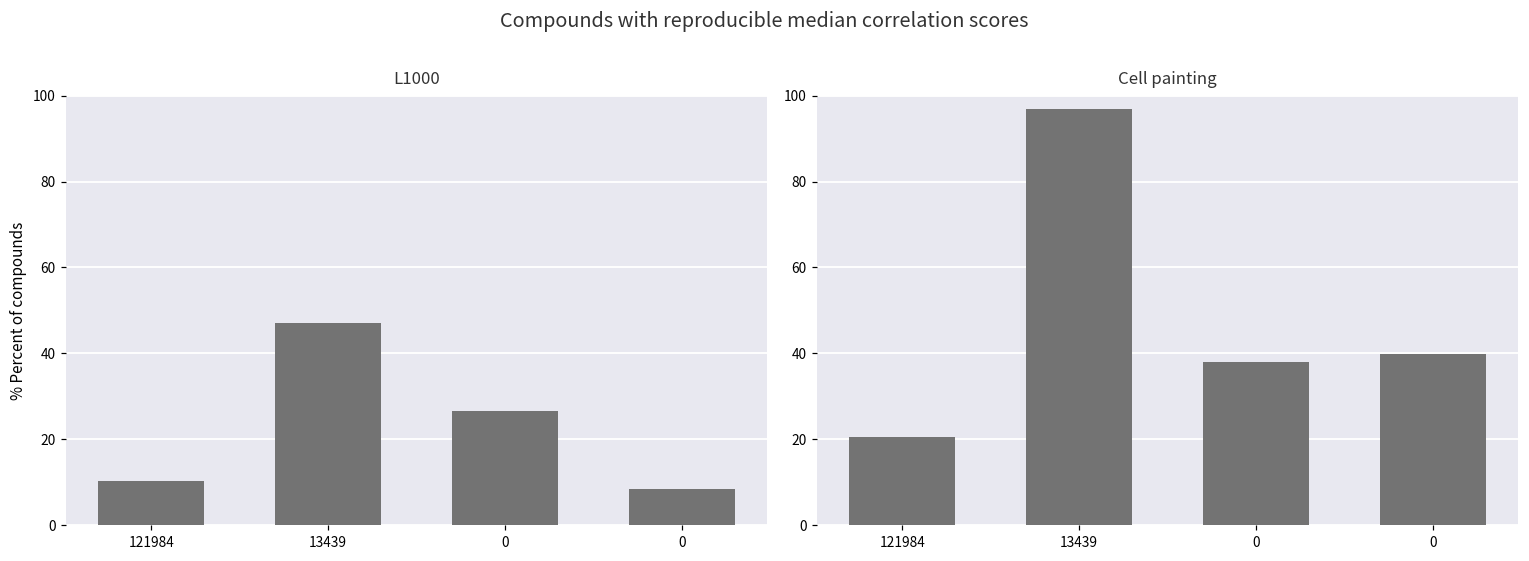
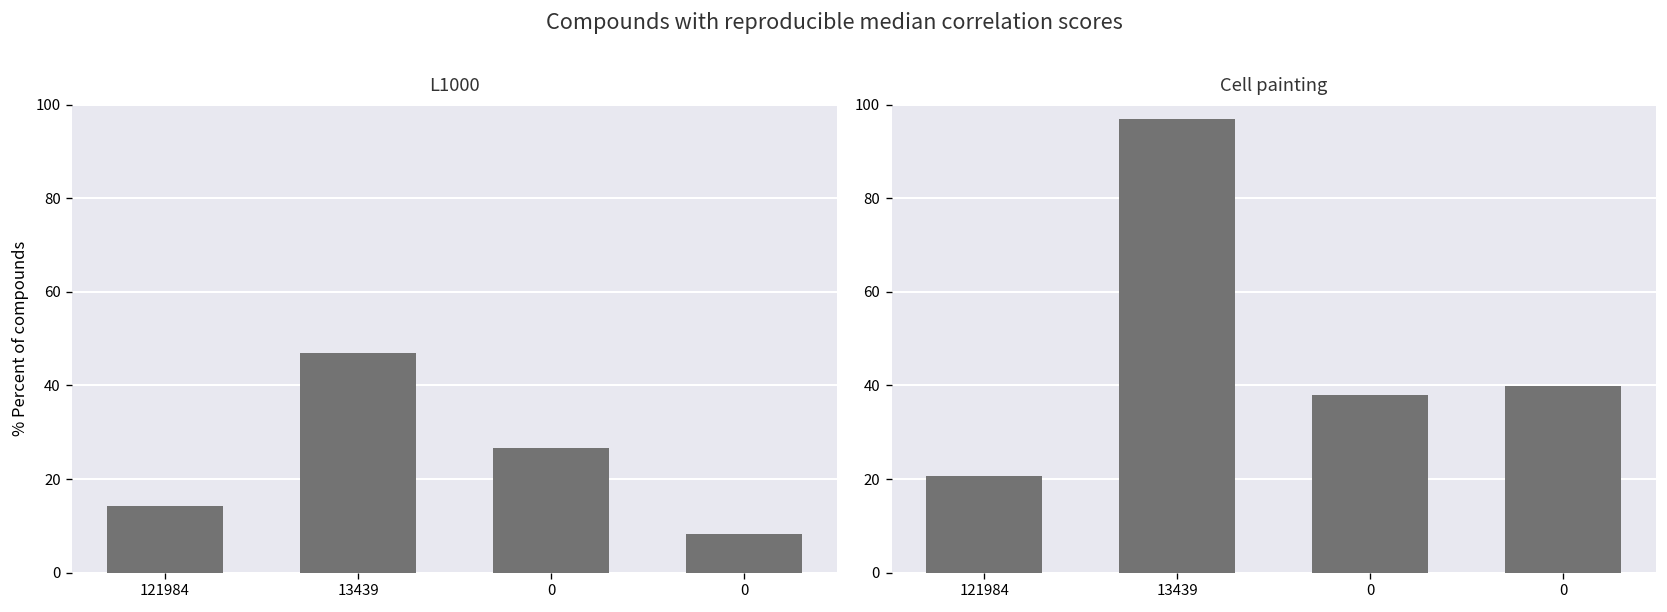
  {
    "L1000": {
-     "121984": 10,
+     "121984": 14,
      "13439": 47
    },
    "Cell painting": {
      "121984": 21,
      "13439": 97
    }
  }
